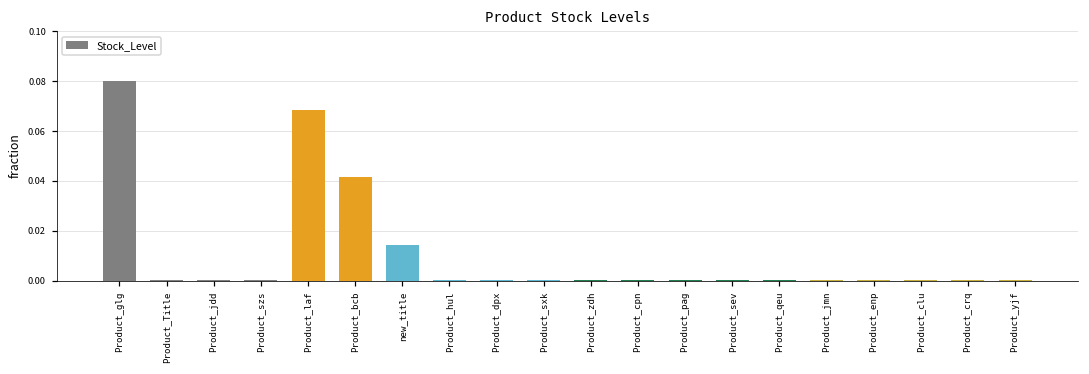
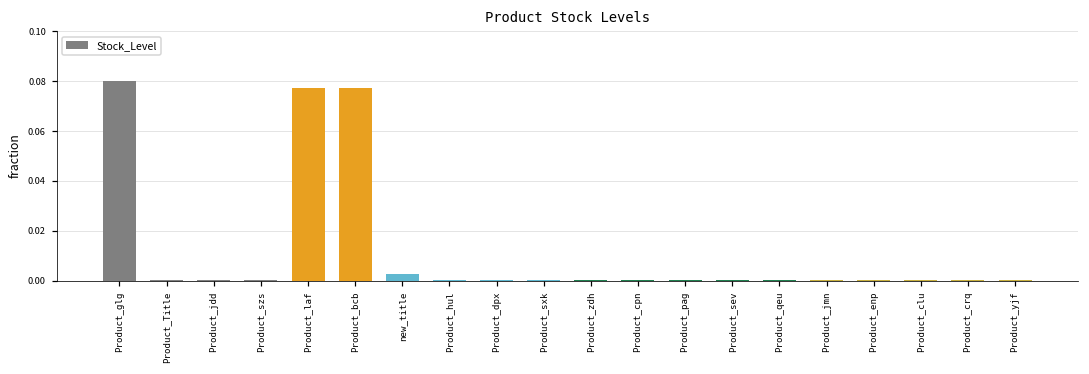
  {
    "Product_glg": 0.080,
-   "Product_laf": 0.069,
-   "Product_bcb": 0.042,
-   "new_title": 0.014
+   "Product_laf": 0.077,
+   "Product_bcb": 0.077,
+   "new_title": 0.003
  }
